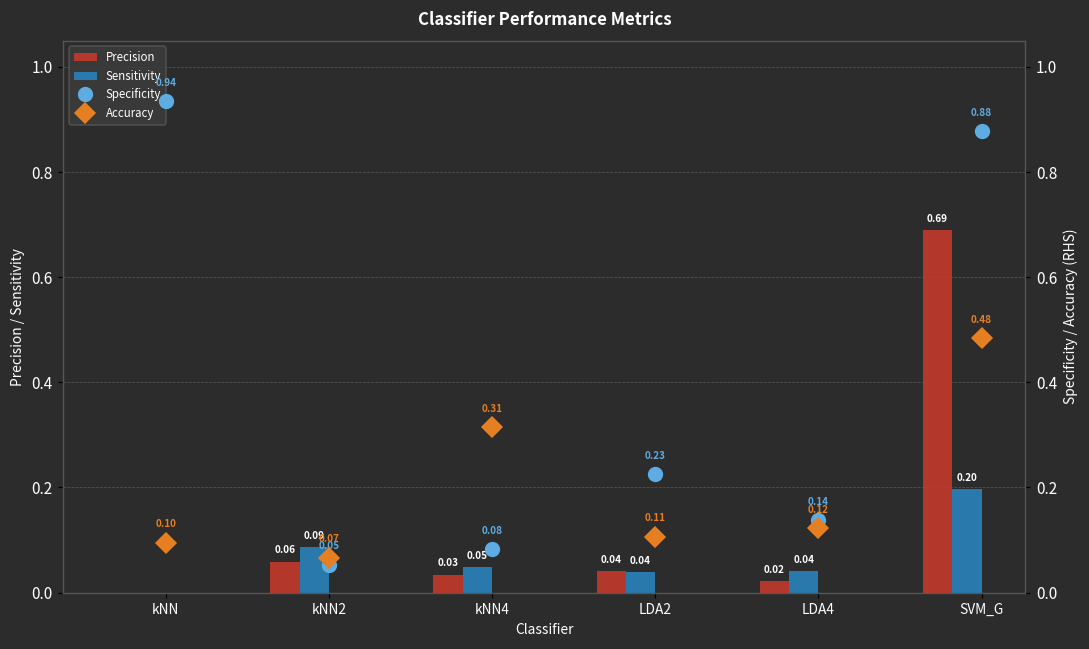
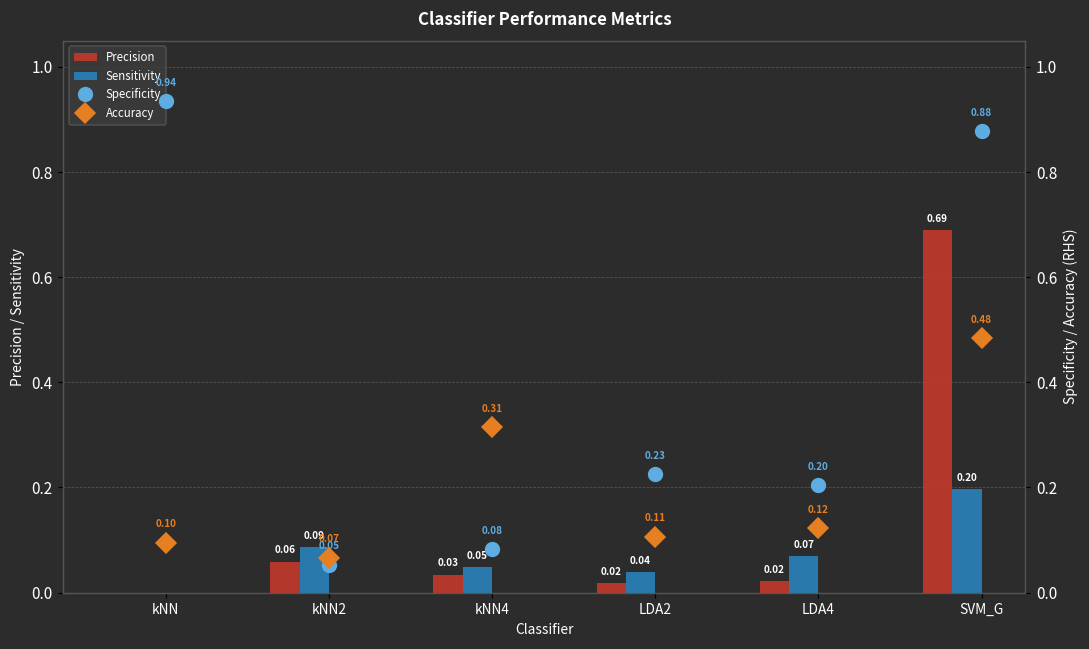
  {
    "Precision": {
      "kNN2": 0.06,
      "kNN4": 0.03,
-     "LDA2": 0.04,
+     "LDA2": 0.02,
      "LDA4": 0.02,
      "SVM_G": 0.69
    },
    "Sensitivity": {
      "kNN4": 0.05,
      "LDA2": 0.04,
-     "LDA4": 0.04,
+     "LDA4": 0.07,
      "SVM_G": 0.20
    },
    "Specificity": {
      "kNN4": 0.08,
      "LDA2": 0.23,
-     "LDA4": 0.14,
+     "LDA4": 0.20,
      "SVM_G": 0.88
    },
    "Accuracy": {
      "kNN": 0.10,
      "kNN4": 0.31,
      "LDA2": 0.11,
      "LDA4": 0.12,
      "SVM_G": 0.48
    }
  }
